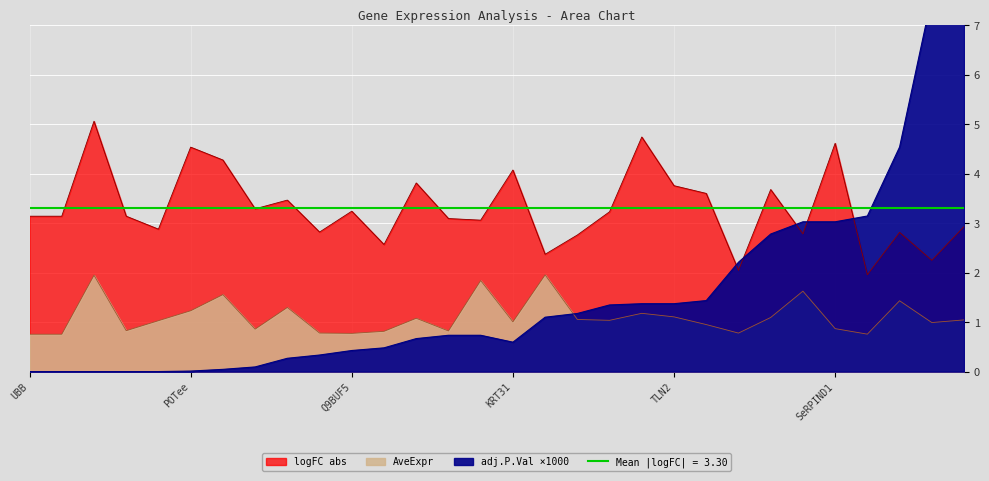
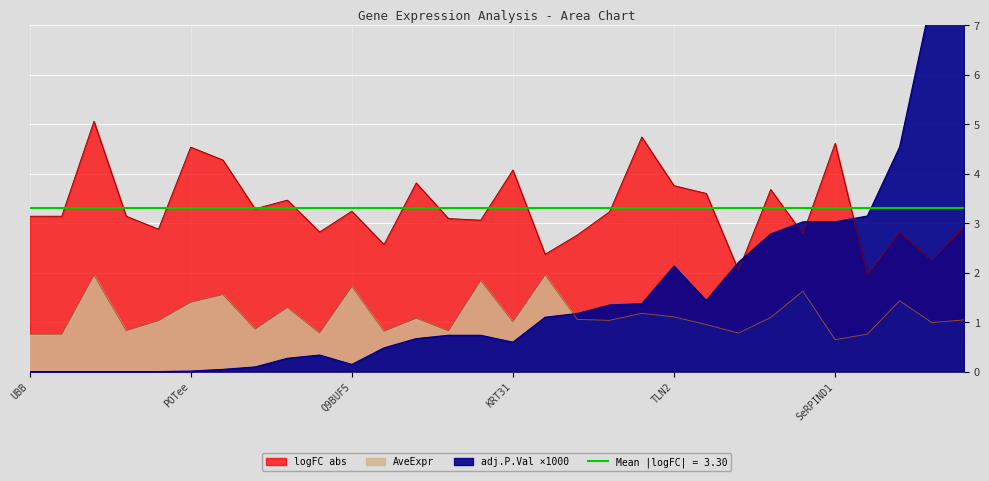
  {
    "logFC abs": {
      "UBB": 3.1,
      "POTee": 4.5,
      "Q9BUF5": 3.2,
      "KRT31": 4.1,
      "TLN2": 3.8,
      "SeRPIND1": 4.6
    },
    "AveExpr": {
      "UBB": 0.8,
-     "POTee": 1.2,
-     "Q9BUF5": 0.8,
+     "POTee": 1.4,
+     "Q9BUF5": 1.7,
      "KRT31": 1.0,
      "TLN2": 1.1,
-     "SeRPIND1": 0.9
+     "SeRPIND1": 0.6
    },
    "adj.P.Val ×1000": {
      "UBB": 0.0,
      "POTee": 0.0,
-     "Q9BUF5": 0.4,
+     "Q9BUF5": 0.1,
      "KRT31": 0.6,
-     "TLN2": 1.4,
+     "TLN2": 2.1,
      "SeRPIND1": 3.0
    }
  }
